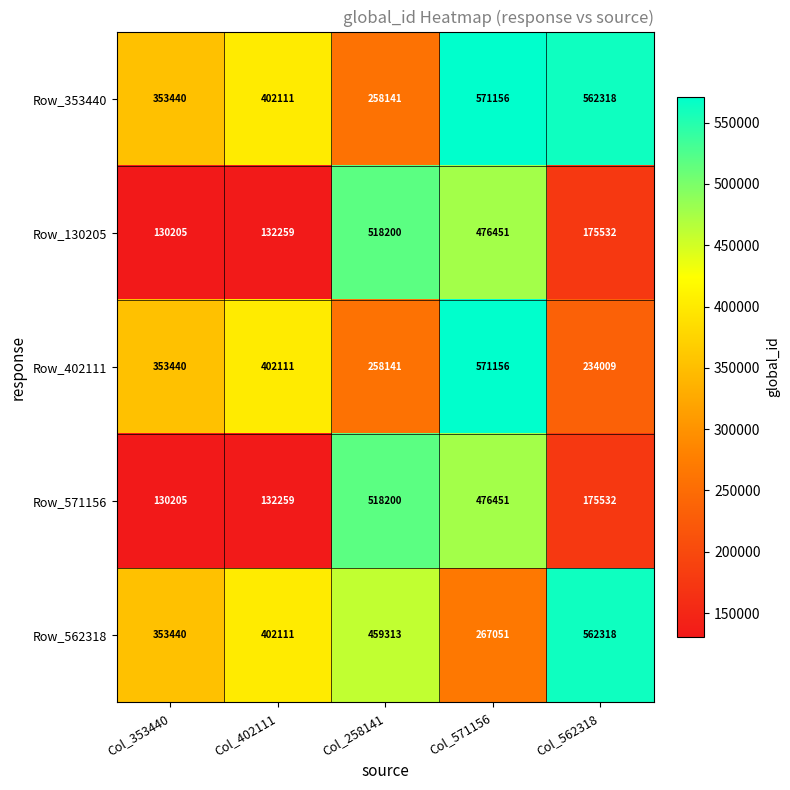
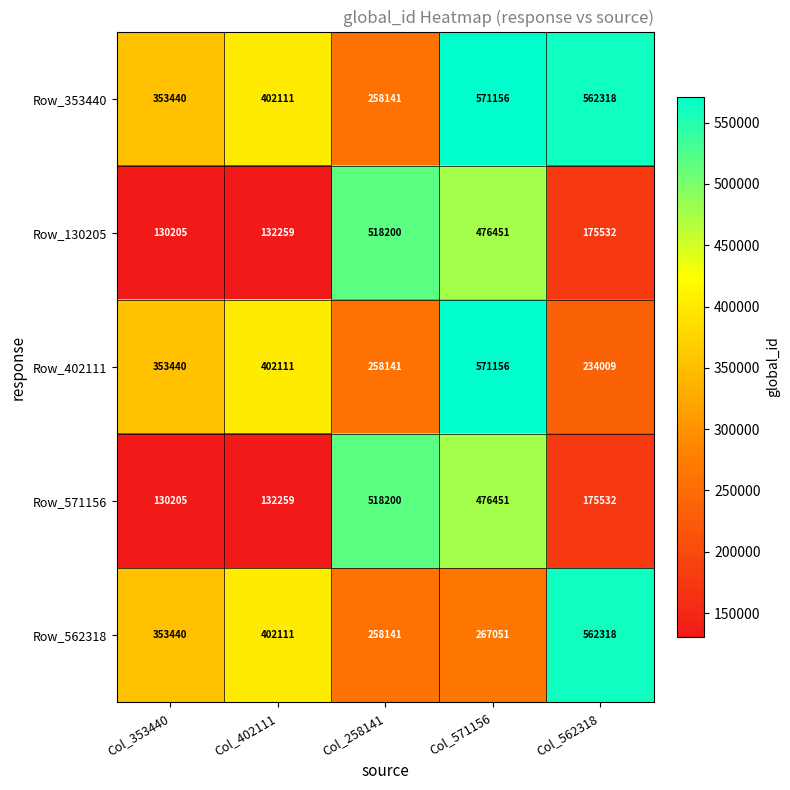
  {
    "Row_353440": {
      "Col_353440": 353440,
      "Col_402111": 402111,
      "Col_258141": 258141,
      "Col_571156": 571156,
      "Col_562318": 562318
    },
    "Row_130205": {
      "Col_353440": 130205,
      "Col_402111": 132259,
      "Col_258141": 518200,
      "Col_571156": 476451,
      "Col_562318": 175532
    },
    "Row_402111": {
      "Col_353440": 353440,
      "Col_402111": 402111,
      "Col_258141": 258141,
      "Col_571156": 571156,
      "Col_562318": 234009
    },
    "Row_571156": {
      "Col_353440": 130205,
      "Col_402111": 132259,
      "Col_258141": 518200,
      "Col_571156": 476451,
      "Col_562318": 175532
    },
    "Row_562318": {
      "Col_353440": 353440,
      "Col_402111": 402111,
-     "Col_258141": 459313,
+     "Col_258141": 258141,
      "Col_571156": 267051,
      "Col_562318": 562318
    }
  }
